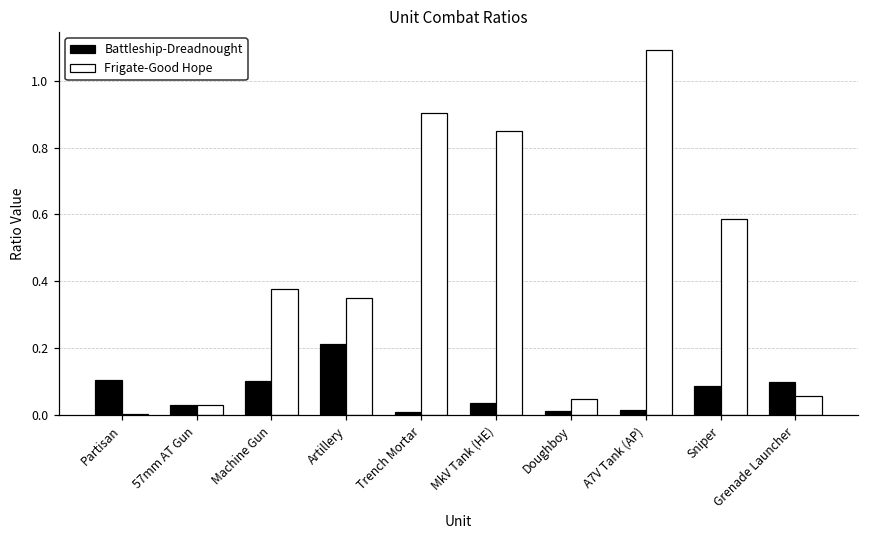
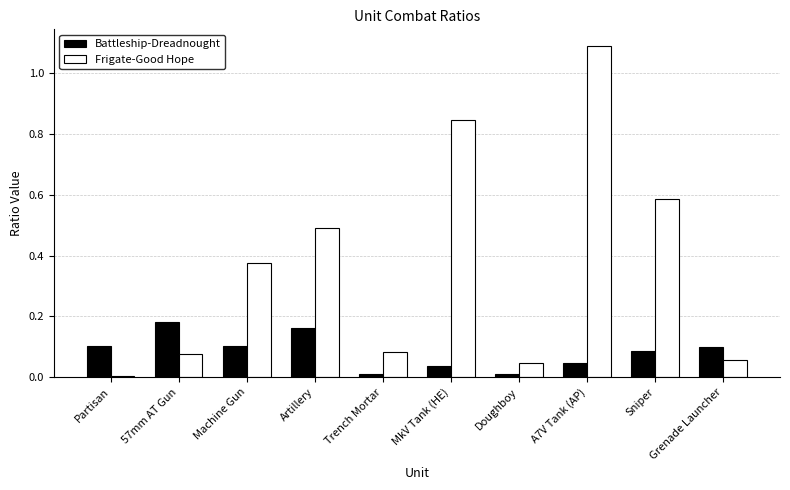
  {
    "Battleship-Dreadnought": {
      "Partisan": 0.10,
-     "57mm AT Gun": 0.03,
+     "57mm AT Gun": 0.18,
      "Machine Gun": 0.10,
-     "Artillery": 0.21,
+     "Artillery": 0.16,
      "Trench Mortar": 0.01,
      "MkV Tank (HE)": 0.04,
      "Doughboy": 0.01,
-     "A7V Tank (AP)": 0.01,
+     "A7V Tank (AP)": 0.05,
      "Sniper": 0.09,
      "Grenade Launcher": 0.10
    },
    "Frigate-Good Hope": {
-     "57mm AT Gun": 0.03,
+     "57mm AT Gun": 0.08,
      "Machine Gun": 0.38,
-     "Artillery": 0.35,
-     "Trench Mortar": 0.90,
+     "Artillery": 0.49,
+     "Trench Mortar": 0.08,
      "MkV Tank (HE)": 0.85,
      "Doughboy": 0.05,
      "A7V Tank (AP)": 1.09,
      "Sniper": 0.59,
      "Grenade Launcher": 0.06
    }
  }
